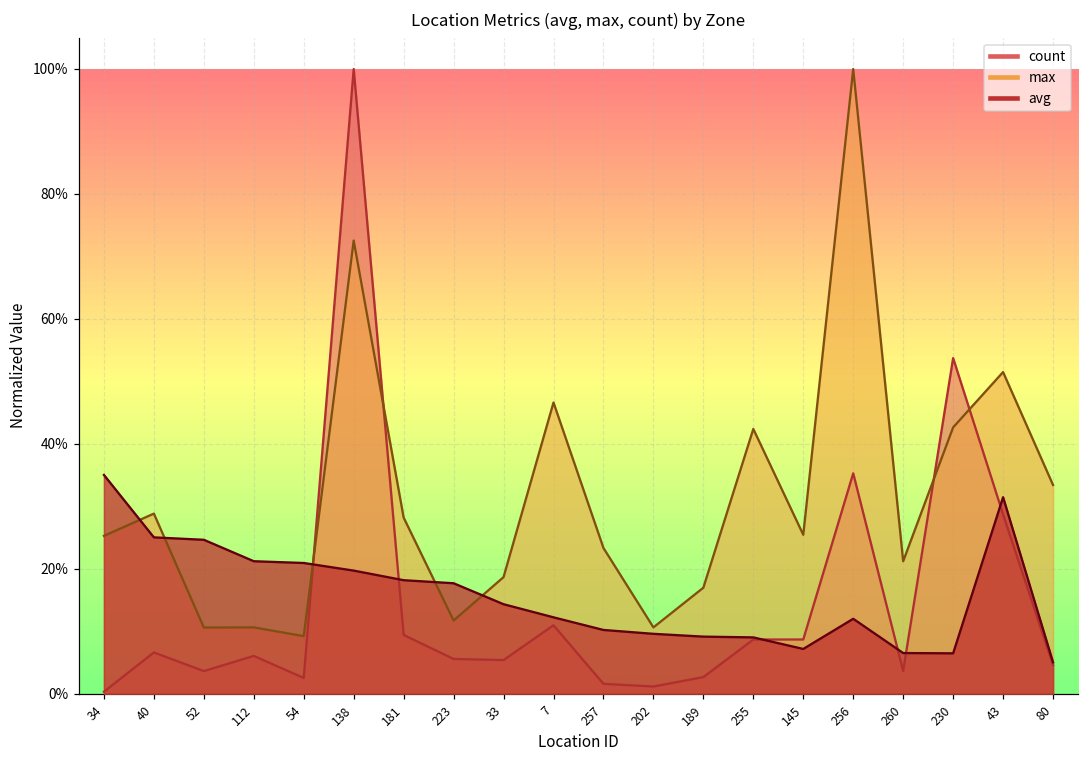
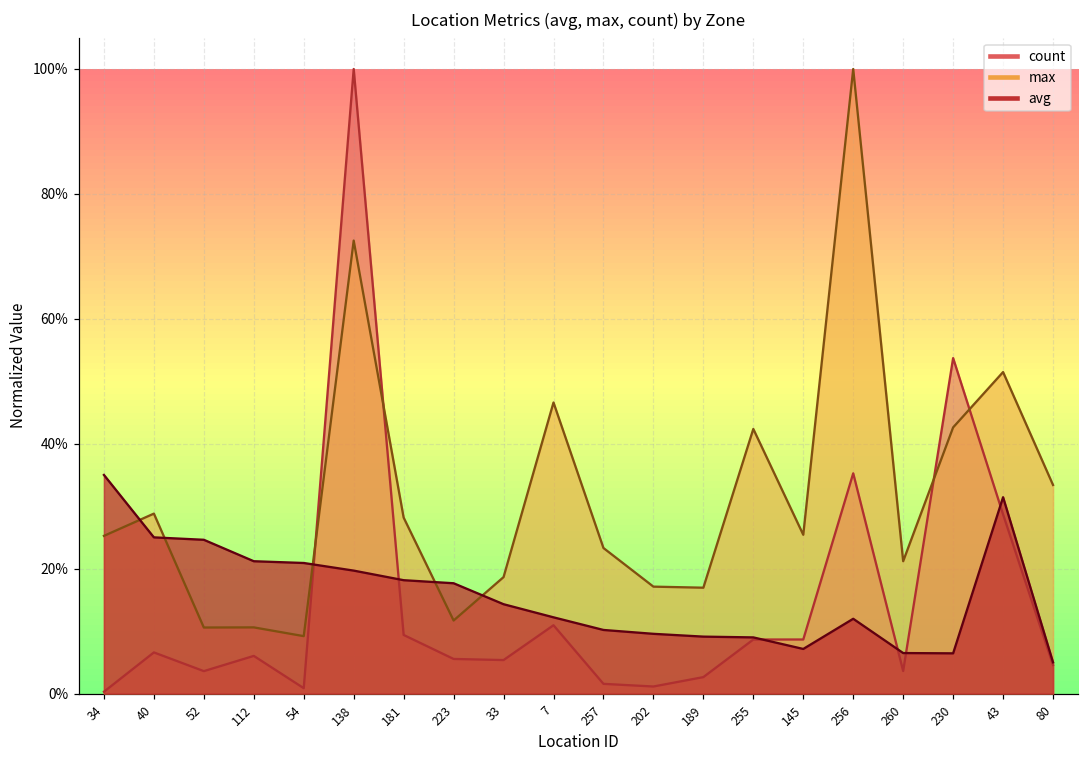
  {
    "count": {
      "34": "0%",
      "40": "7%",
      "52": "4%",
      "112": "6%",
-     "54": "2%",
+     "54": "1%",
      "138": "100%",
      "181": "9%",
      "223": "6%",
      "33": "5%",
      "7": "11%",
      "257": "2%",
      "202": "1%",
      "189": "3%",
      "145": "9%",
      "256": "35%",
      "260": "4%",
      "230": "54%",
      "43": "29%"
    },
    "max": {
      "34": "25%",
      "40": "29%",
      "52": "11%",
      "112": "11%",
      "54": "9%",
      "138": "73%",
      "181": "28%",
      "223": "12%",
      "33": "19%",
      "7": "47%",
      "257": "23%",
-     "202": "11%",
+     "202": "17%",
      "189": "17%",
      "255": "42%",
      "145": "25%",
      "256": "100%",
      "260": "21%",
      "230": "43%",
      "43": "51%",
      "80": "33%"
    },
    "avg": {
      "34": "35%",
      "40": "25%",
      "52": "25%",
      "112": "21%",
      "54": "21%",
      "138": "20%",
      "181": "18%",
      "223": "18%",
      "33": "14%",
      "7": "12%",
      "257": "10%",
      "202": "10%",
      "189": "9%",
      "145": "7%",
      "256": "12%",
      "260": "6%",
      "230": "6%",
      "43": "31%"
    }
  }
